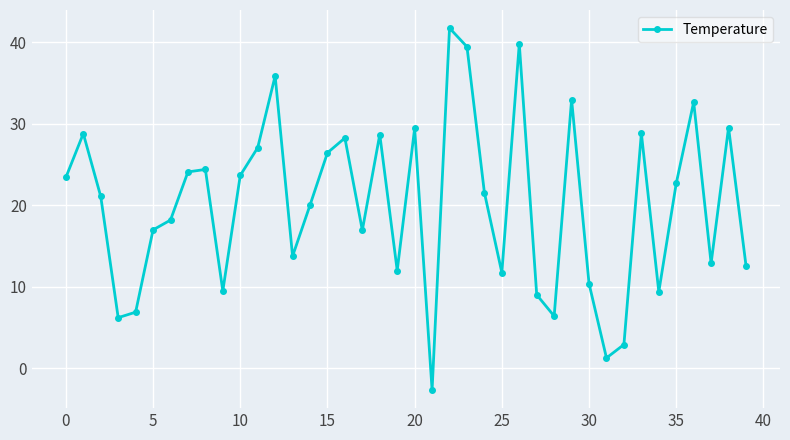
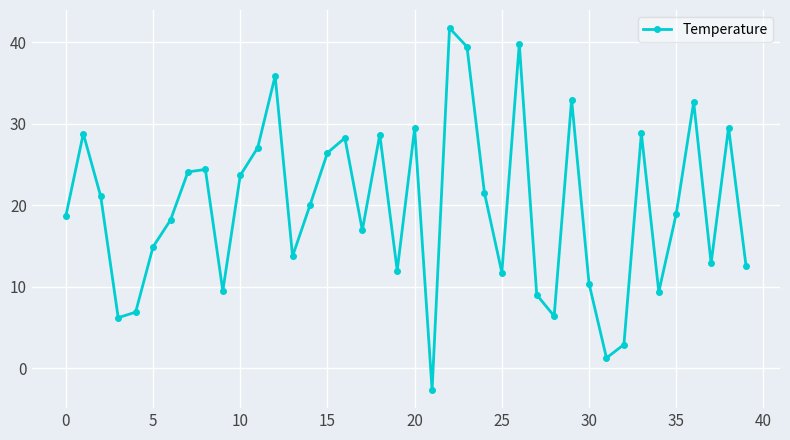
  {
-   "0": 23,
-   "5": 17,
+   "0": 19,
+   "5": 15,
    "10": 24,
    "15": 26,
    "20": 29,
    "25": 12,
    "30": 10,
-   "35": 23
+   "35": 19
  }
